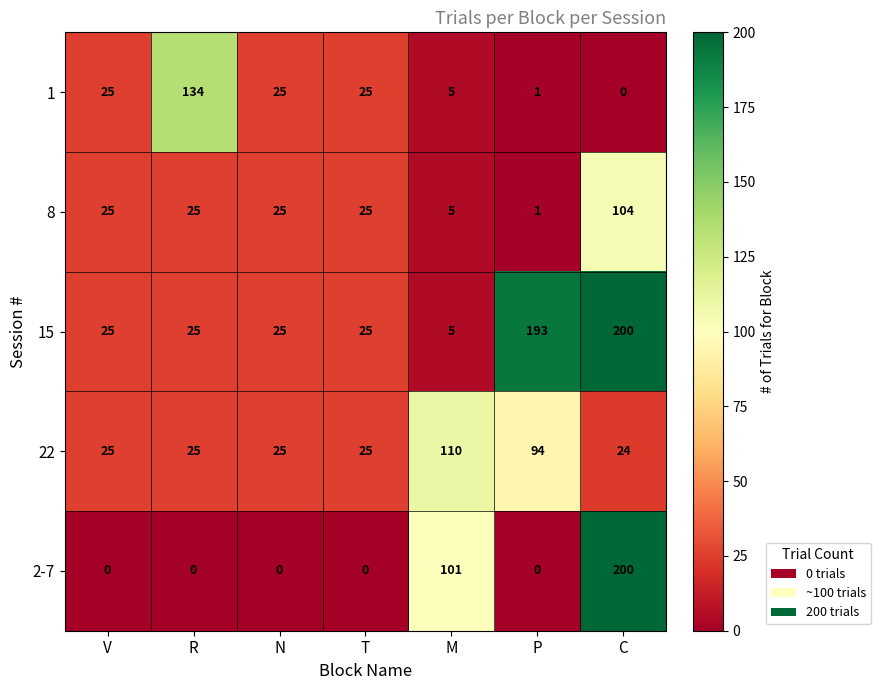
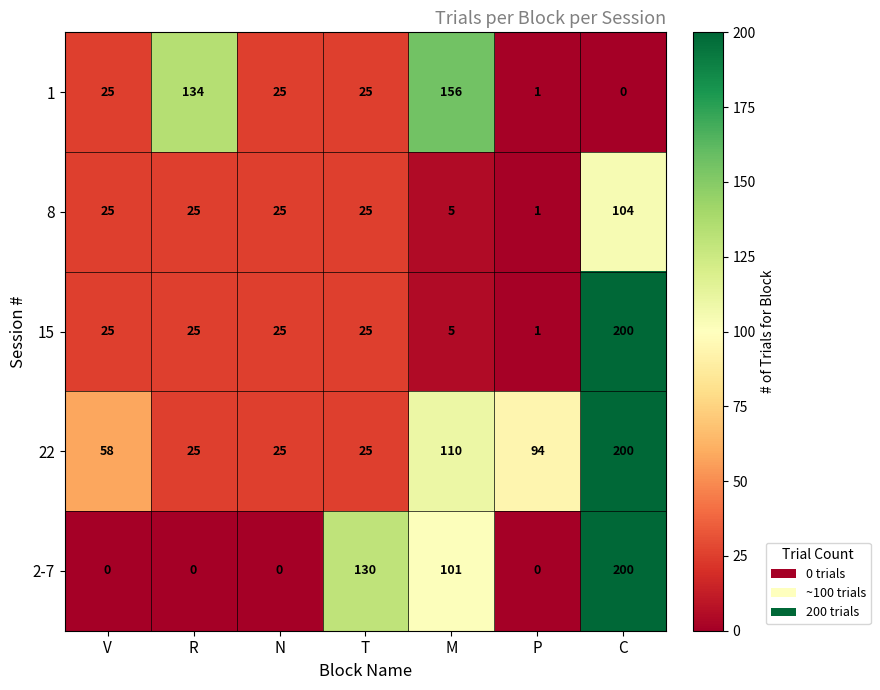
  {
    "1": {
      "V": 25,
      "R": 134,
      "N": 25,
      "T": 25,
-     "M": 5,
+     "M": 156,
      "P": 1,
      "C": 0
    },
    "8": {
      "V": 25,
      "R": 25,
      "N": 25,
      "T": 25,
      "M": 5,
      "P": 1,
      "C": 104
    },
    "15": {
      "V": 25,
      "R": 25,
      "N": 25,
      "T": 25,
      "M": 5,
-     "P": 193,
+     "P": 1,
      "C": 200
    },
    "22": {
-     "V": 25,
+     "V": 58,
      "R": 25,
      "N": 25,
      "T": 25,
      "M": 110,
      "P": 94,
-     "C": 24
+     "C": 200
    },
    "2-7": {
      "V": 0,
      "R": 0,
      "N": 0,
-     "T": 0,
+     "T": 130,
      "M": 101,
      "P": 0,
      "C": 200
    }
  }
